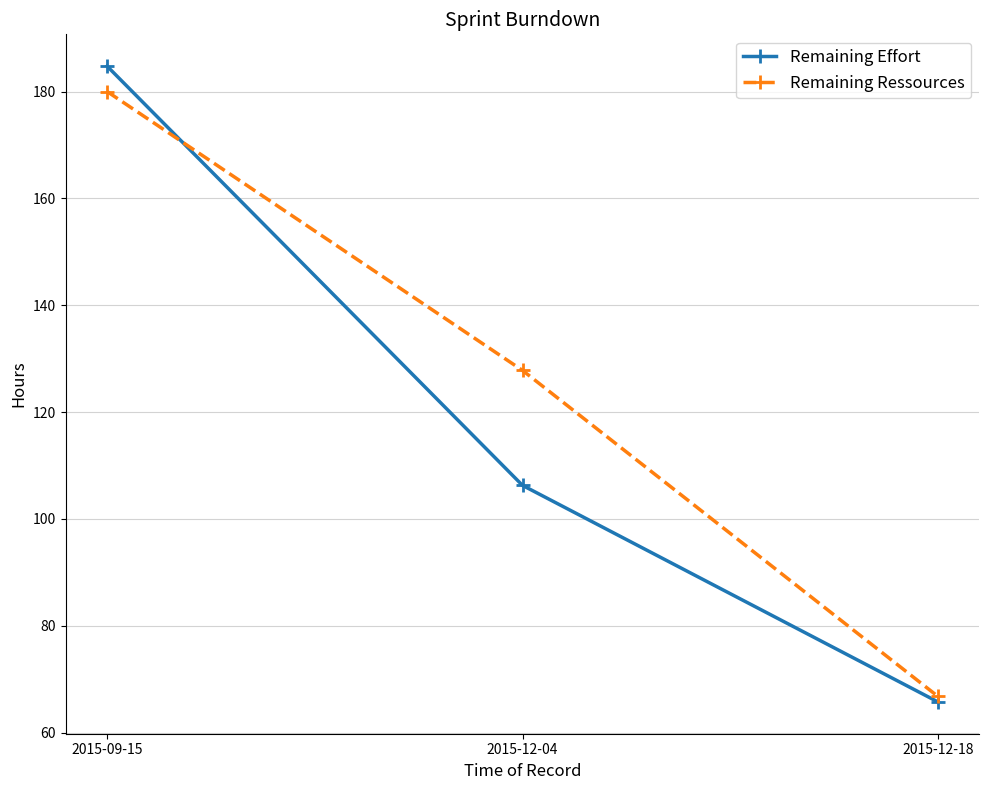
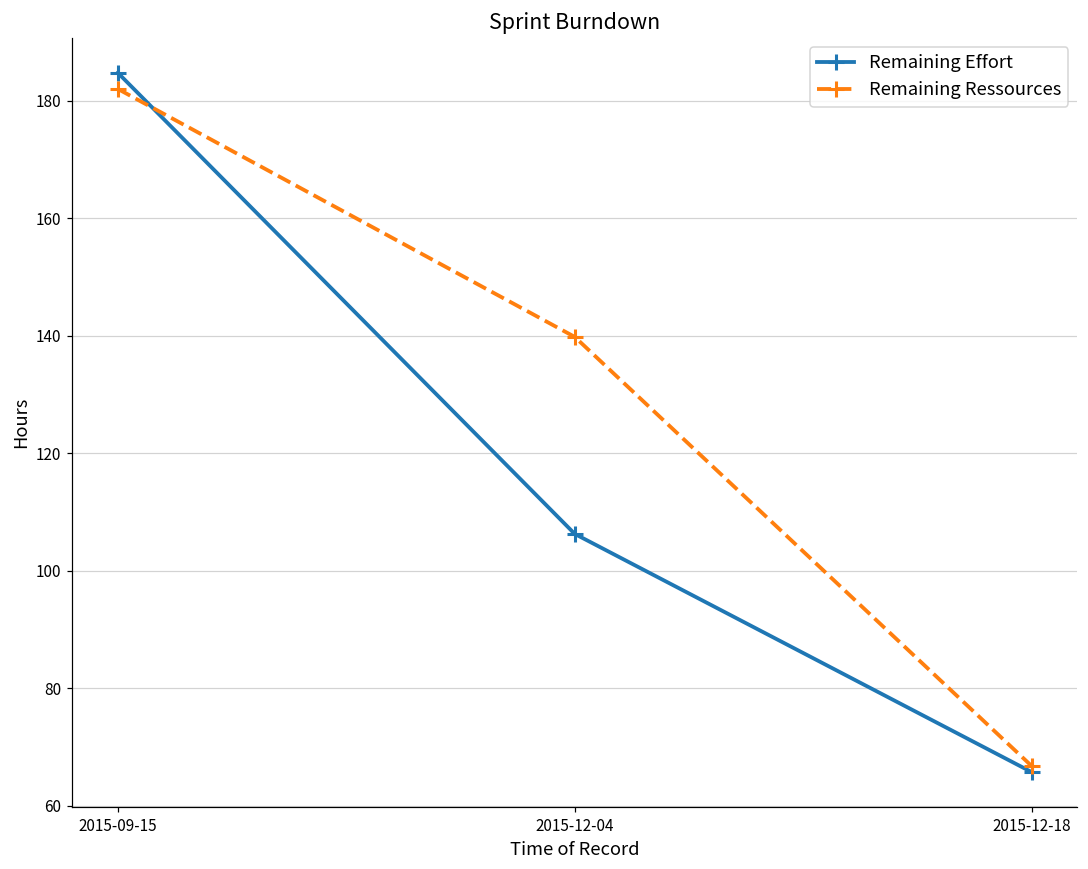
  {
    "Remaining Effort": {
      "2015-09-15": 185,
      "2015-12-04": 106,
      "2015-12-18": 66
    },
    "Remaining Ressources": {
-     "2015-09-15": 180,
-     "2015-12-04": 128,
+     "2015-09-15": 182,
+     "2015-12-04": 140,
      "2015-12-18": 67
    }
  }
